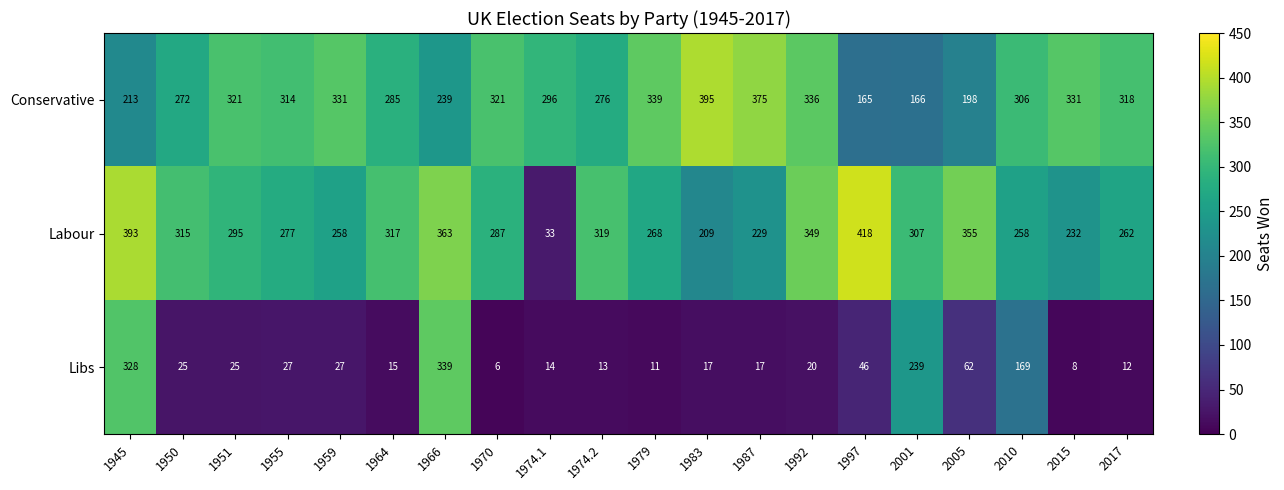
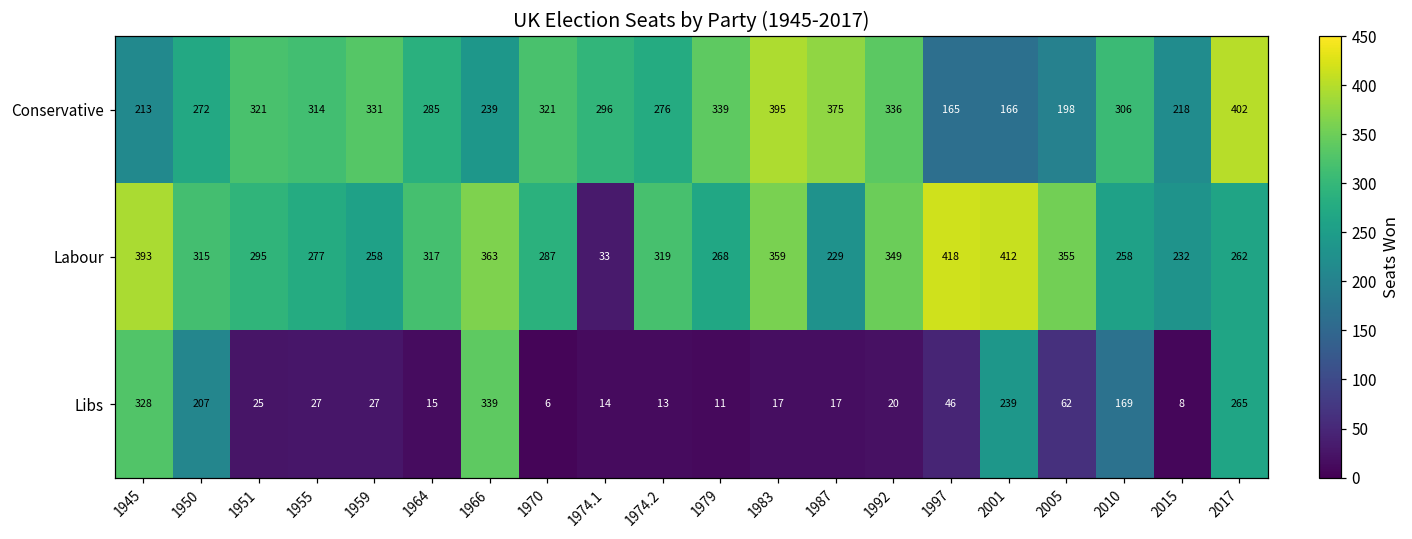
  {
    "Conservative": {
      "1945": 213,
      "1950": 272,
      "1951": 321,
      "1955": 314,
      "1959": 331,
      "1964": 285,
      "1966": 239,
      "1970": 321,
      "1974.1": 296,
      "1974.2": 276,
      "1979": 339,
      "1983": 395,
      "1987": 375,
      "1992": 336,
      "1997": 165,
      "2001": 166,
      "2005": 198,
      "2010": 306,
-     "2015": 331,
-     "2017": 318
+     "2015": 218,
+     "2017": 402
    },
    "Labour": {
      "1945": 393,
      "1950": 315,
      "1951": 295,
      "1955": 277,
      "1959": 258,
      "1964": 317,
      "1966": 363,
      "1970": 287,
      "1974.1": 33,
      "1974.2": 319,
      "1979": 268,
-     "1983": 209,
+     "1983": 359,
      "1987": 229,
      "1992": 349,
      "1997": 418,
-     "2001": 307,
+     "2001": 412,
      "2005": 355,
      "2010": 258,
      "2015": 232,
      "2017": 262
    },
    "Libs": {
      "1945": 328,
-     "1950": 25,
+     "1950": 207,
      "1951": 25,
      "1955": 27,
      "1959": 27,
      "1964": 15,
      "1966": 339,
      "1970": 6,
      "1974.1": 14,
      "1974.2": 13,
      "1979": 11,
      "1983": 17,
      "1987": 17,
      "1992": 20,
      "1997": 46,
      "2001": 239,
      "2005": 62,
      "2010": 169,
      "2015": 8,
-     "2017": 12
+     "2017": 265
    }
  }
